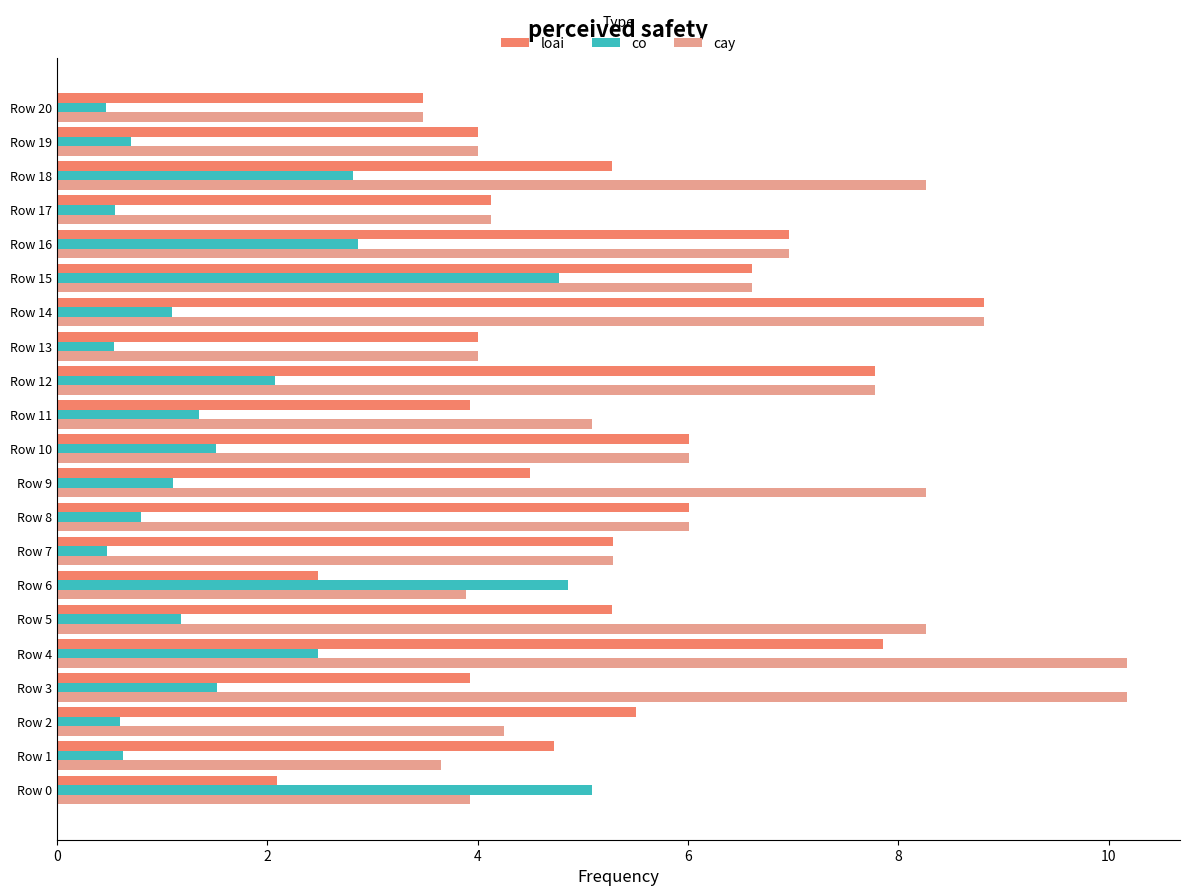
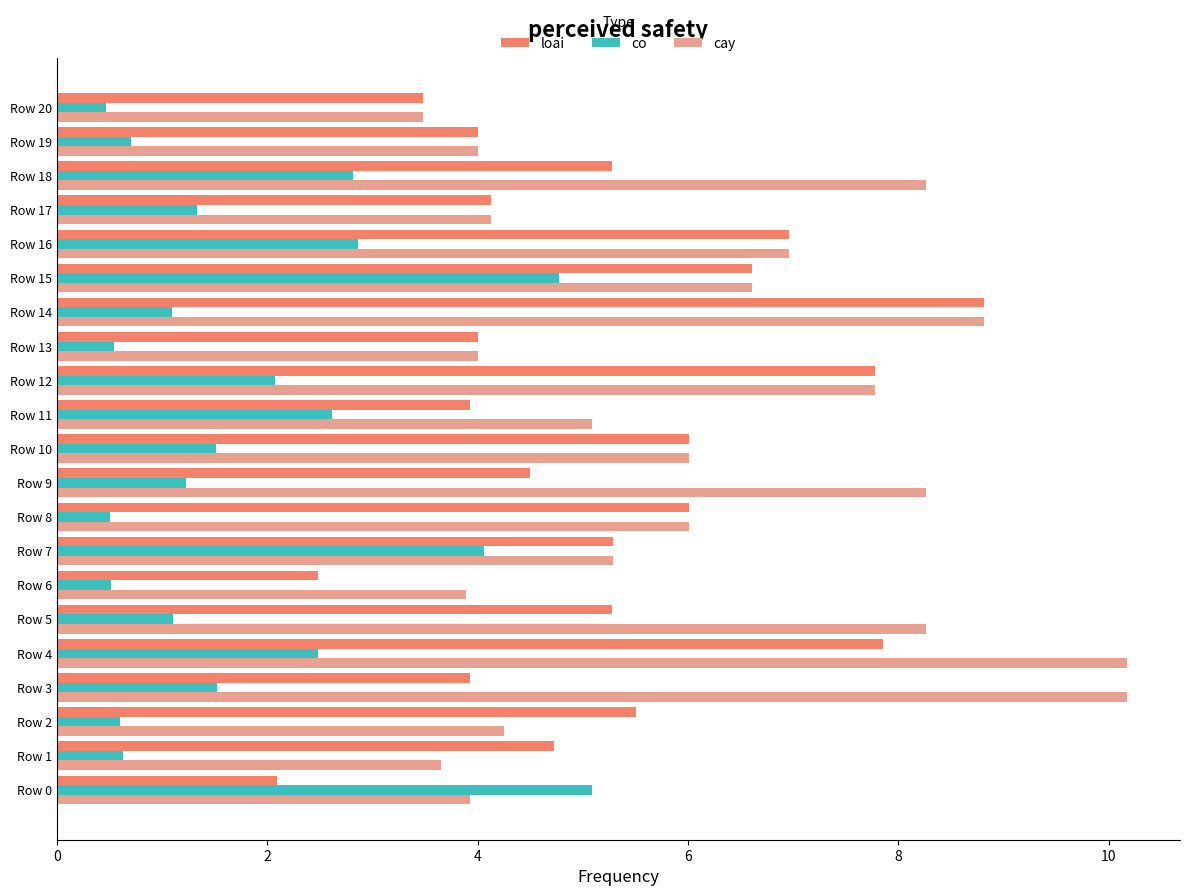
  {
    "co": {
      "Row 20": 0.46,
      "Row 19": 0.70,
      "Row 18": 2.81,
-     "Row 17": 0.55,
+     "Row 17": 1.33,
      "Row 16": 2.86,
      "Row 15": 4.77,
      "Row 14": 1.09,
      "Row 13": 0.54,
      "Row 12": 2.07,
-     "Row 11": 1.35,
+     "Row 11": 2.61,
      "Row 10": 1.51,
-     "Row 9": 1.10,
-     "Row 8": 0.80,
-     "Row 7": 0.47,
-     "Row 6": 4.86,
-     "Row 5": 1.18,
+     "Row 9": 1.23,
+     "Row 8": 0.51,
+     "Row 7": 4.06,
+     "Row 6": 0.52,
+     "Row 5": 1.10,
      "Row 4": 2.48,
      "Row 3": 1.52,
      "Row 2": 0.60,
      "Row 1": 0.63,
      "Row 0": 5.09
    }
  }
